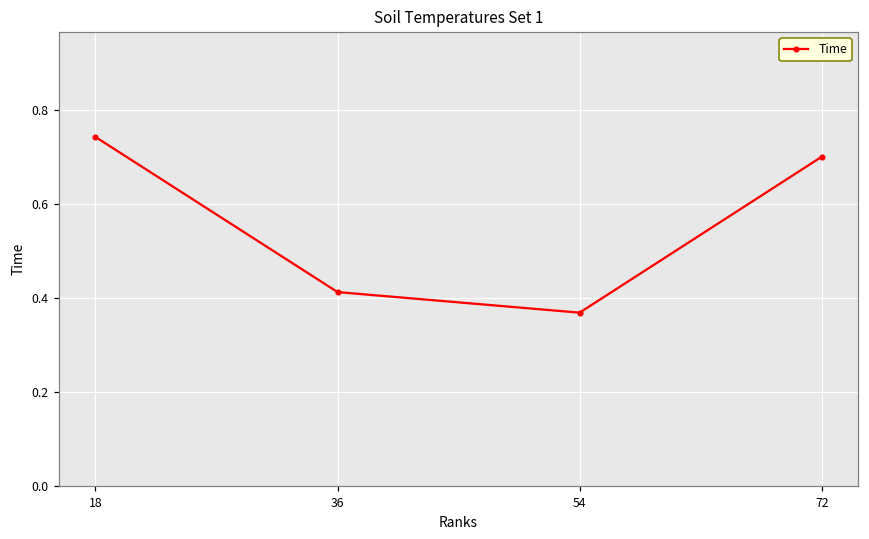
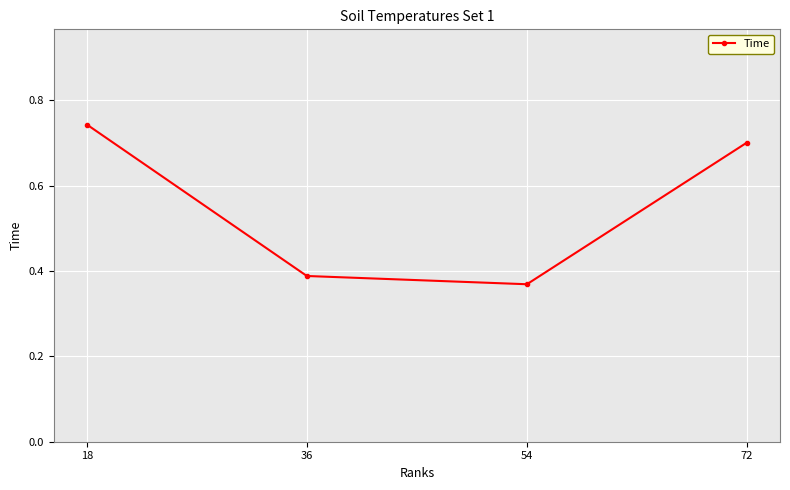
  {
    "18": 0.74,
-   "36": 0.41,
+   "36": 0.39,
    "54": 0.37,
    "72": 0.70
  }
